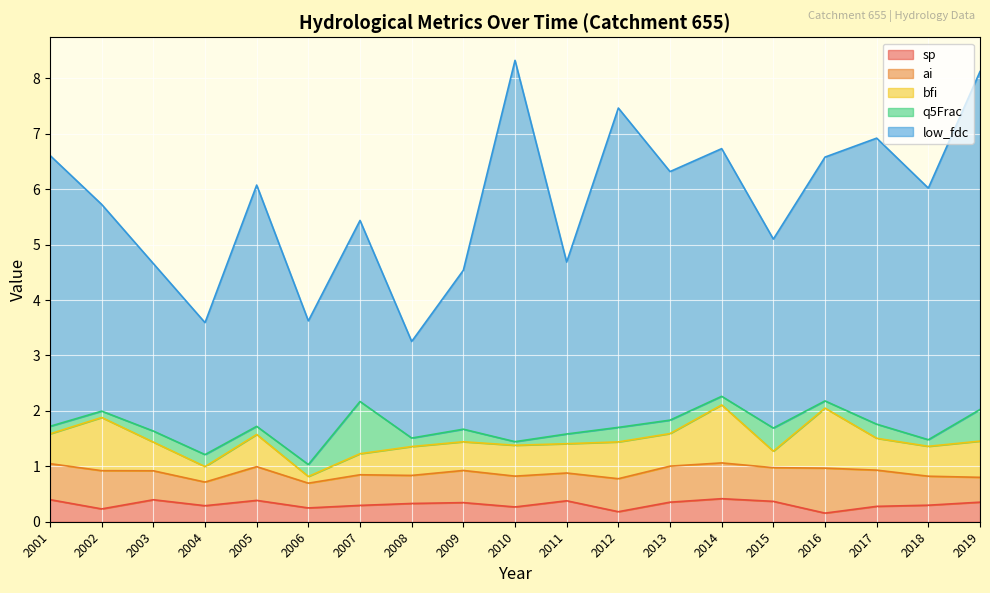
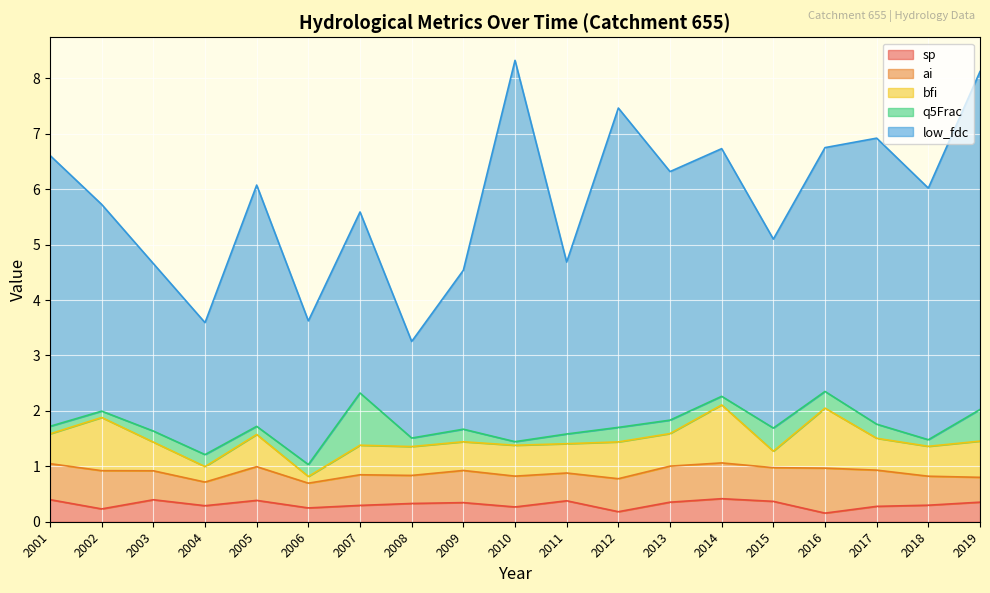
  {
    "bfi": {
      "2001": 0.5,
      "2002": 1.0,
      "2003": 0.5,
      "2004": 0.3,
      "2005": 0.6,
      "2006": 0.1,
-     "2007": 0.4,
+     "2007": 0.5,
      "2008": 0.5,
      "2009": 0.5,
      "2010": 0.6,
      "2011": 0.5,
      "2012": 0.7,
      "2013": 0.6,
      "2014": 1.0,
      "2015": 0.3,
      "2016": 1.1,
      "2017": 0.6,
      "2018": 0.5,
      "2019": 0.7
    },
    "q5Frac": {
      "2001": 0.1,
      "2002": 0.1,
      "2003": 0.2,
      "2004": 0.2,
      "2005": 0.1,
      "2006": 0.2,
      "2007": 0.9,
      "2008": 0.2,
      "2009": 0.2,
      "2010": 0.1,
      "2011": 0.2,
      "2012": 0.3,
      "2013": 0.2,
      "2014": 0.2,
      "2015": 0.4,
-     "2016": 0.1,
+     "2016": 0.3,
      "2017": 0.3,
      "2018": 0.1,
      "2019": 0.6
    },
    "low_fdc": {
      "2001": 4.9,
      "2002": 3.7,
      "2003": 3.0,
      "2004": 2.4,
      "2005": 4.4,
      "2006": 2.6,
      "2007": 3.3,
      "2008": 1.7,
      "2009": 2.9,
      "2010": 6.9,
      "2011": 3.1,
      "2012": 5.8,
      "2013": 4.5,
      "2014": 4.5,
      "2015": 3.4,
      "2016": 4.4,
      "2017": 5.2,
      "2018": 4.5,
      "2019": 6.1
    }
  }
